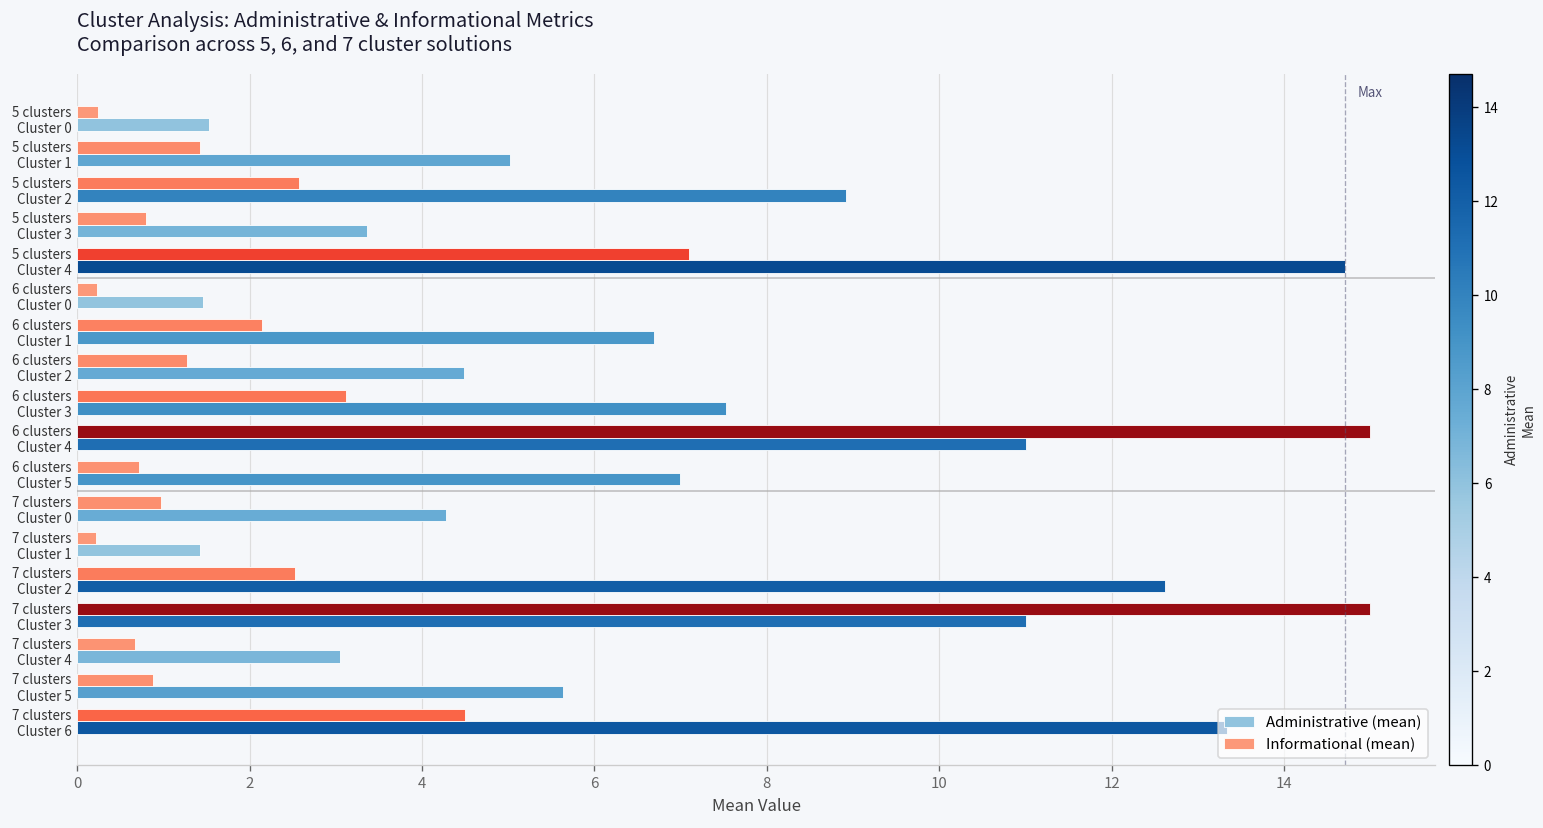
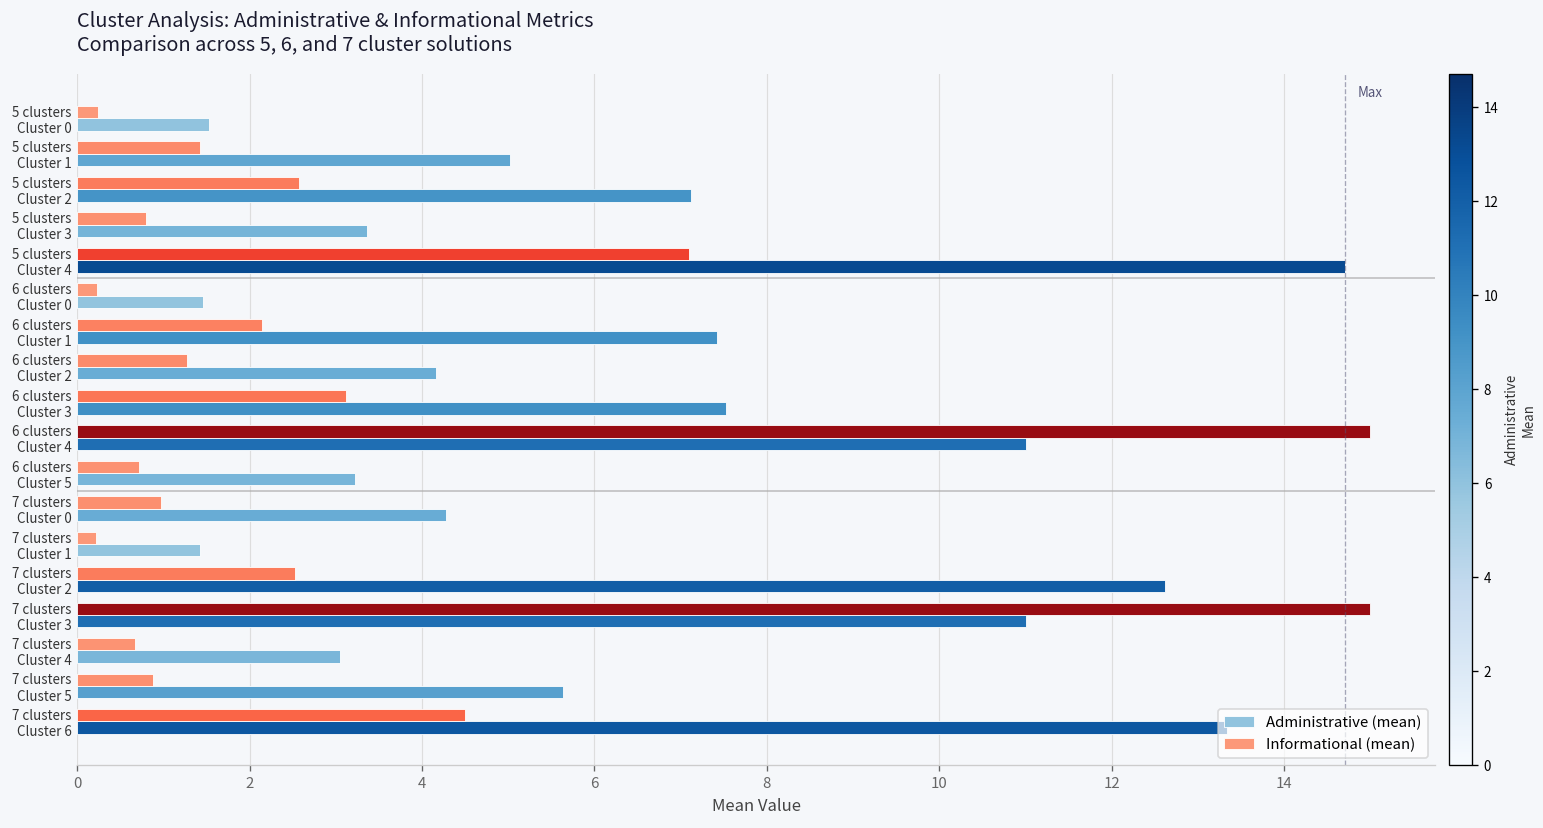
  {
    "Administrative (mean)": {
      "5 clusters Cluster 0": 1.5,
      "5 clusters Cluster 1": 5.0,
-     "5 clusters Cluster 2": 8.9,
+     "5 clusters Cluster 2": 7.1,
      "5 clusters Cluster 3": 3.4,
      "5 clusters Cluster 4": 14.7,
      "6 clusters Cluster 0": 1.5,
-     "6 clusters Cluster 1": 6.7,
-     "6 clusters Cluster 2": 4.5,
+     "6 clusters Cluster 1": 7.4,
+     "6 clusters Cluster 2": 4.2,
      "6 clusters Cluster 3": 7.5,
      "6 clusters Cluster 4": 11.0,
-     "6 clusters Cluster 5": 7.0,
+     "6 clusters Cluster 5": 3.2,
      "7 clusters Cluster 0": 4.3,
      "7 clusters Cluster 1": 1.4,
      "7 clusters Cluster 2": 12.6,
      "7 clusters Cluster 3": 11.0,
      "7 clusters Cluster 4": 3.0,
      "7 clusters Cluster 5": 5.6
    },
    "Informational (mean)": {
      "5 clusters Cluster 0": 0.2,
      "5 clusters Cluster 1": 1.4,
      "5 clusters Cluster 2": 2.6,
      "5 clusters Cluster 3": 0.8,
      "5 clusters Cluster 4": 7.1,
      "6 clusters Cluster 0": 0.2,
      "6 clusters Cluster 1": 2.1,
      "6 clusters Cluster 2": 1.3,
      "6 clusters Cluster 3": 3.1,
      "6 clusters Cluster 4": 15.0,
      "6 clusters Cluster 5": 0.7,
      "7 clusters Cluster 0": 1.0,
      "7 clusters Cluster 1": 0.2,
      "7 clusters Cluster 2": 2.5,
      "7 clusters Cluster 3": 15.0,
      "7 clusters Cluster 4": 0.7,
      "7 clusters Cluster 5": 0.9,
      "7 clusters Cluster 6": 4.5
    }
  }
